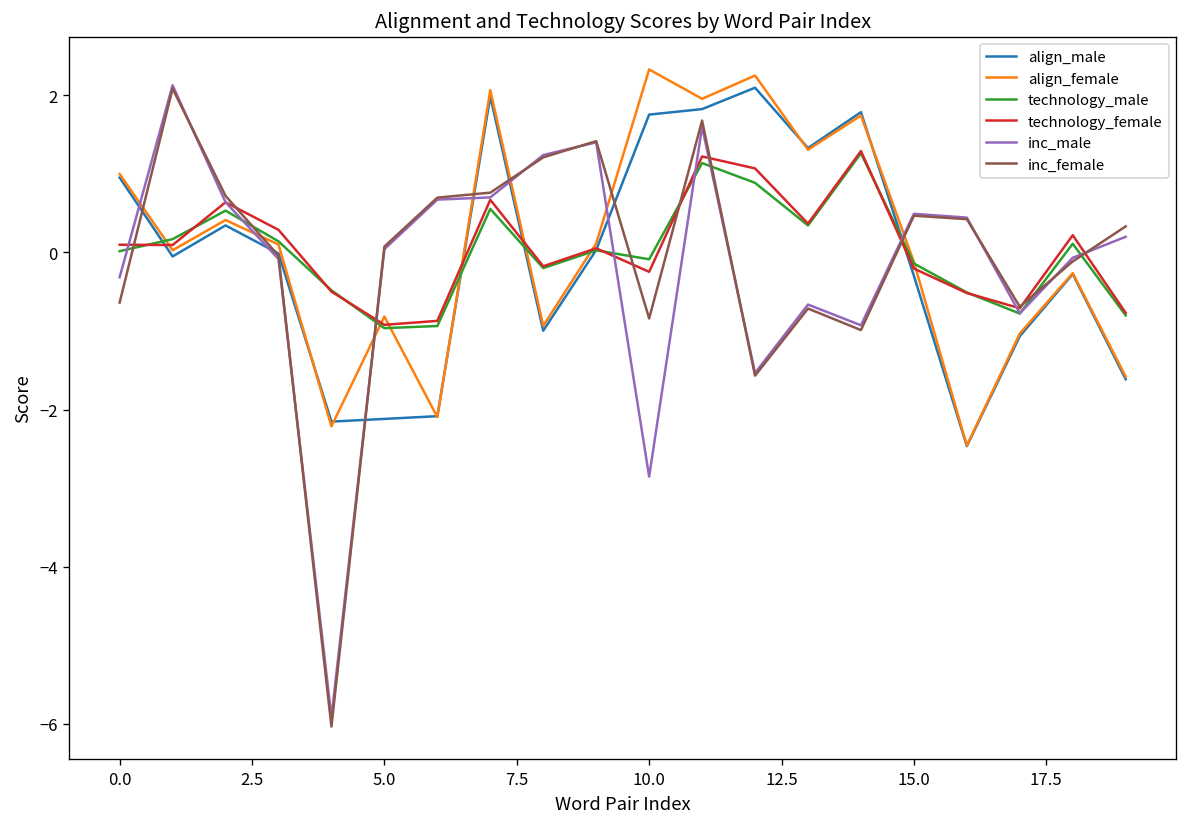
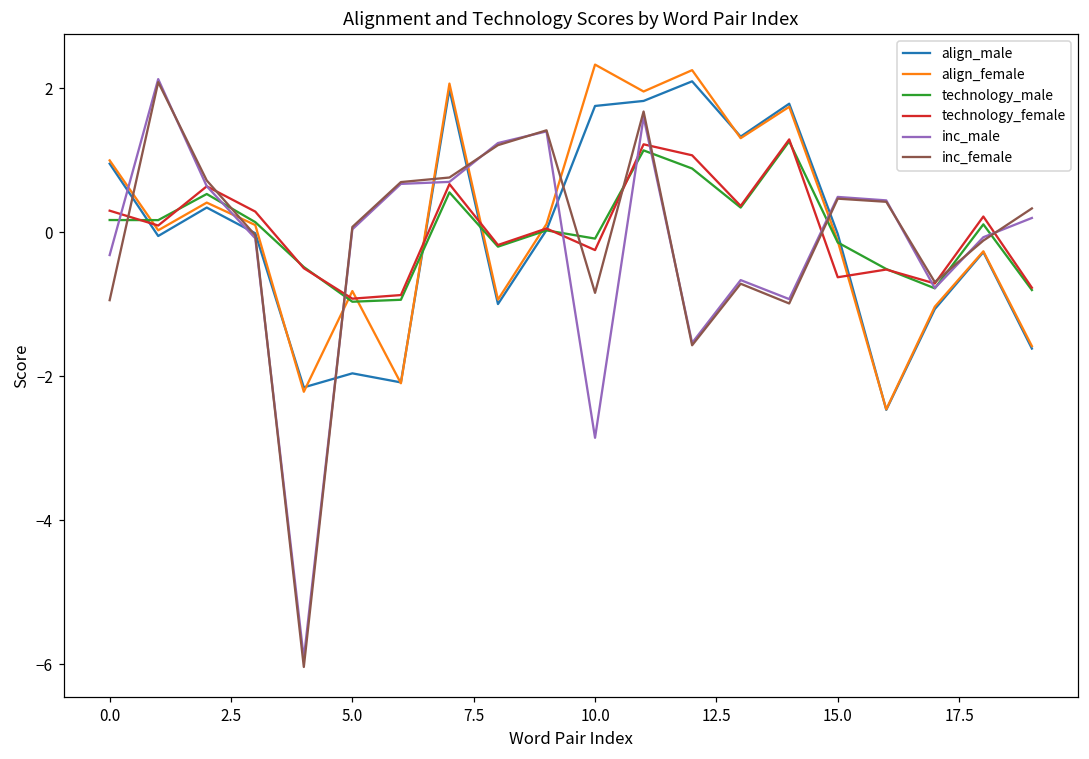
  {
    "align_male": {
      "0.0": 1.0,
-     "5.0": -2.1,
+     "5.0": -2.0,
      "10.0": 1.8,
-     "15.0": -0.3
+     "15.0": 0.0
    },
    "align_female": {
      "0.0": 1.0,
      "5.0": -0.8,
      "10.0": 2.3
    },
    "technology_male": {
-     "0.0": 0.0,
+     "0.0": 0.2,
      "5.0": -1.0,
      "10.0": -0.1
    },
    "technology_female": {
-     "0.0": 0.1,
+     "0.0": 0.3,
      "5.0": -0.9,
      "10.0": -0.2,
-     "15.0": -0.2
+     "15.0": -0.6
    },
    "inc_male": {
      "0.0": -0.3,
      "10.0": -2.9
    },
    "inc_female": {
-     "0.0": -0.6,
+     "0.0": -0.9,
      "10.0": -0.8
    }
  }
